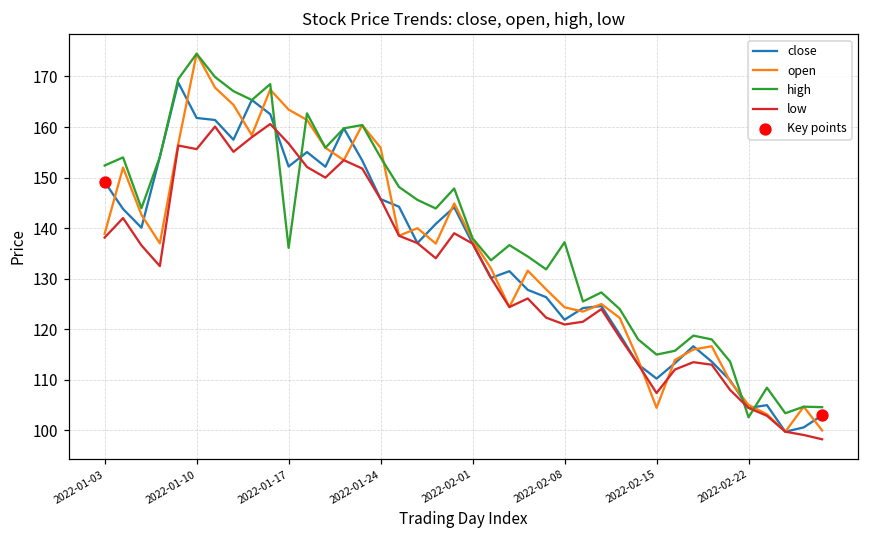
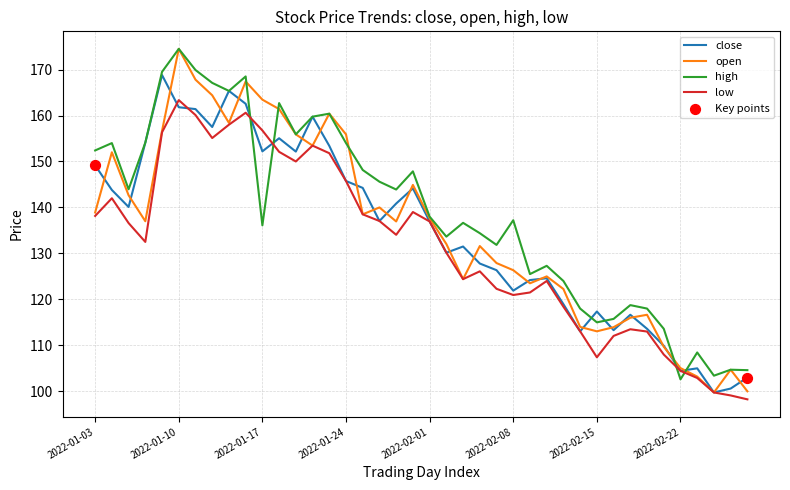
  {
    "close": {
      "2022-01-10": 162,
      "2022-01-17": 152,
      "2022-02-08": 122,
-     "2022-02-15": 110
+     "2022-02-15": 117
    },
    "open": {
      "2022-01-03": 139,
      "2022-01-17": 163,
      "2022-01-24": 156,
-     "2022-02-08": 124,
-     "2022-02-15": 104,
+     "2022-02-08": 126,
+     "2022-02-15": 113,
      "2022-02-22": 105
    },
    "high": {
      "2022-01-03": 152,
      "2022-01-17": 136,
      "2022-01-24": 154,
      "2022-02-08": 137,
      "2022-02-15": 115,
      "2022-02-22": 103
    },
    "low": {
      "2022-01-03": 138,
-     "2022-01-10": 156,
+     "2022-01-10": 163,
      "2022-01-17": 157,
      "2022-02-08": 121,
      "2022-02-15": 107
    }
  }
